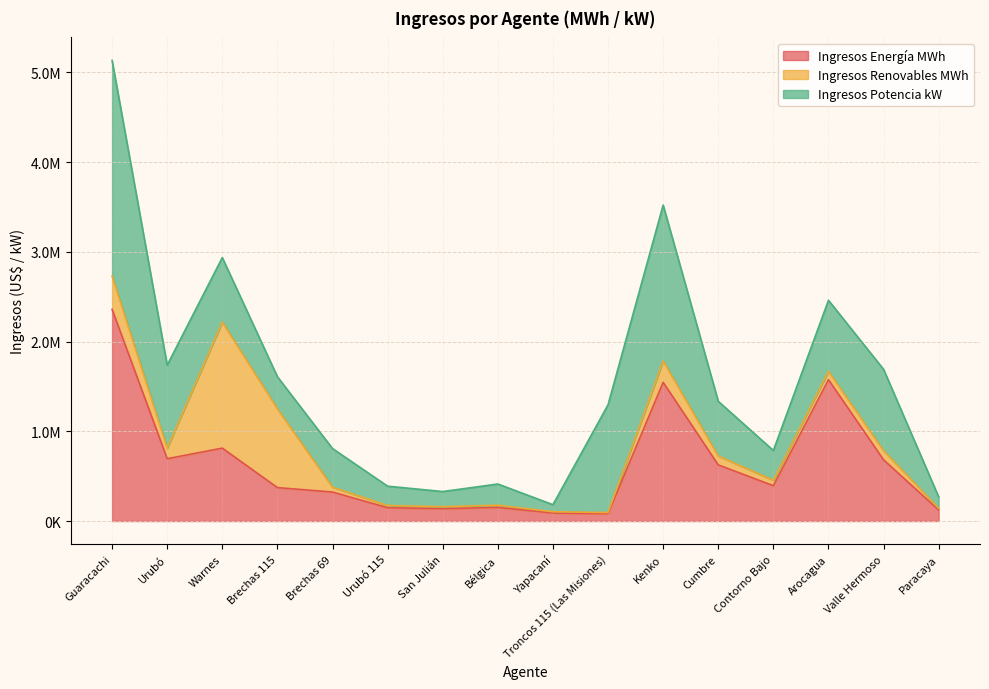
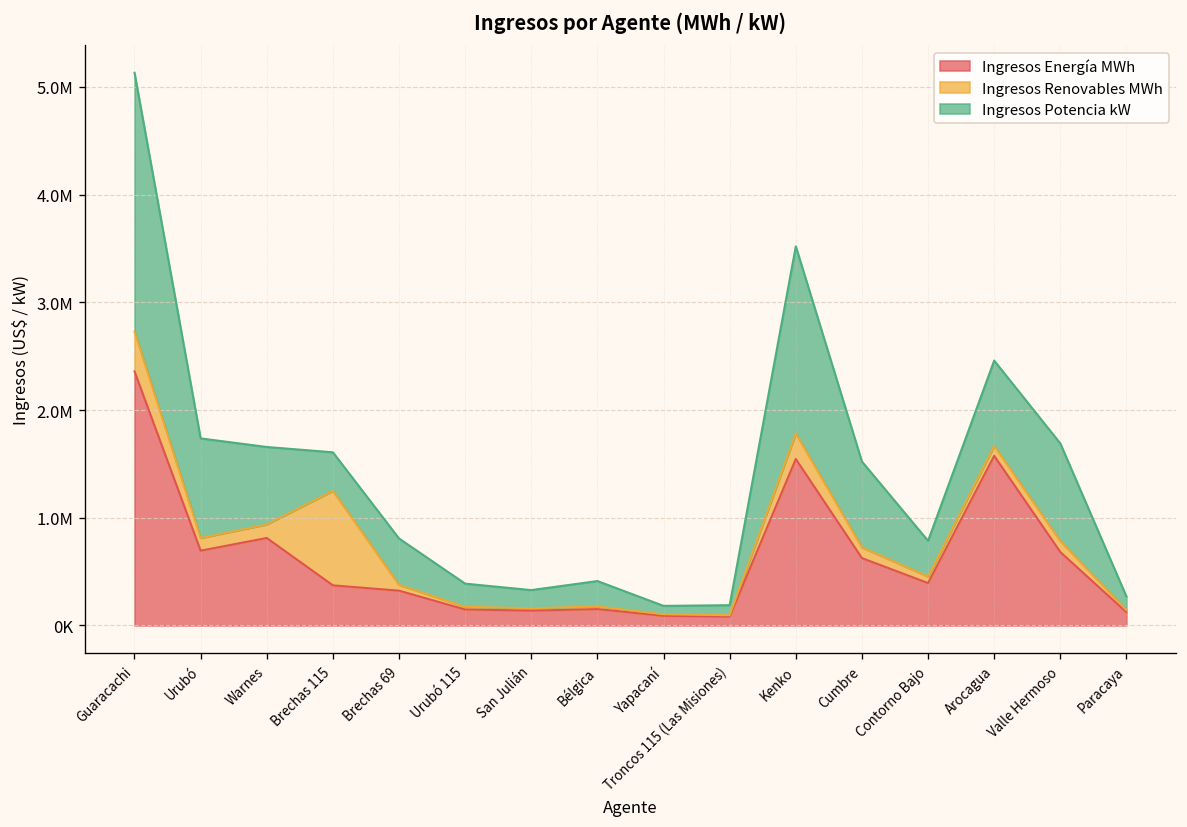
  {
    "Ingresos Energía MWh": {
      "Guaracachi": 2400000,
      "Urubó": 700000,
      "Warnes": 800000,
      "Brechas 115": 400000,
      "Brechas 69": 300000,
      "Kenko": 1500000,
      "Cumbre": 600000,
      "Contorno Bajo": 400000,
      "Arocagua": 1600000,
      "Valle Hermoso": 700000
    },
    "Ingresos Renovables MWh": {
      "Guaracachi": 400000,
      "Urubó": 100000,
-     "Warnes": 1400000,
+     "Warnes": 100000,
      "Brechas 115": 900000,
      "Brechas 69": 100000,
      "Kenko": 200000,
      "Cumbre": 100000,
      "Contorno Bajo": 100000,
      "Arocagua": 100000,
      "Valle Hermoso": 100000
    },
    "Ingresos Potencia kW": {
      "Guaracachi": 2400000,
      "Urubó": 900000,
      "Warnes": 700000,
      "Brechas 115": 400000,
      "Brechas 69": 400000,
      "Urubó 115": 200000,
      "San Julián": 200000,
      "Bélgica": 200000,
      "Yapacaní": 100000,
-     "Troncos 115 (Las Misiones)": 1200000,
+     "Troncos 115 (Las Misiones)": 100000,
      "Kenko": 1700000,
-     "Cumbre": 600000,
+     "Cumbre": 800000,
      "Contorno Bajo": 300000,
      "Arocagua": 800000,
      "Valle Hermoso": 900000,
      "Paracaya": 100000
    }
  }
